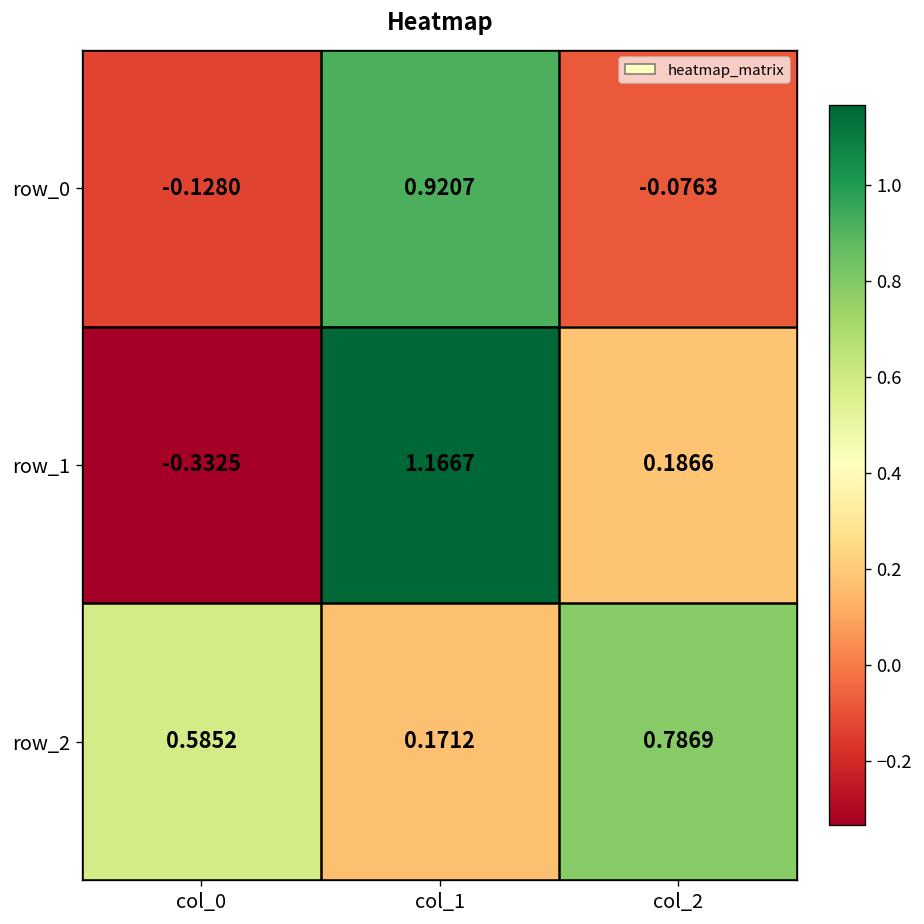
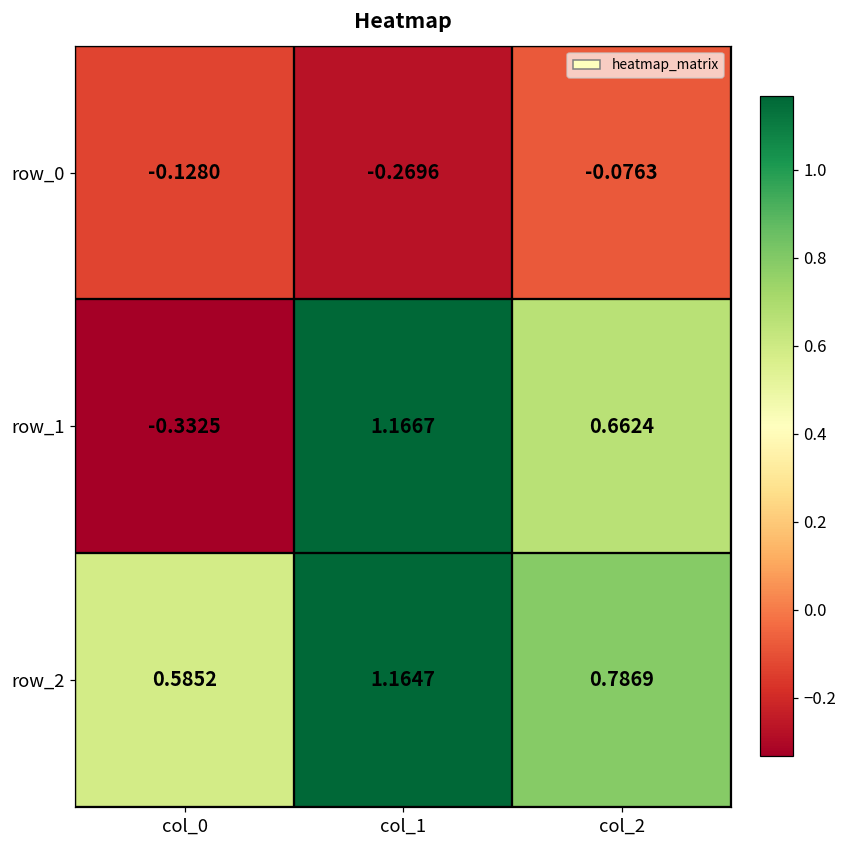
  {
    "row_0": {
      "col_0": -0.1280,
-     "col_1": 0.9207,
+     "col_1": -0.2696,
      "col_2": -0.0763
    },
    "row_1": {
      "col_0": -0.3325,
      "col_1": 1.1667,
-     "col_2": 0.1866
+     "col_2": 0.6624
    },
    "row_2": {
      "col_0": 0.5852,
-     "col_1": 0.1712,
+     "col_1": 1.1647,
      "col_2": 0.7869
    }
  }
